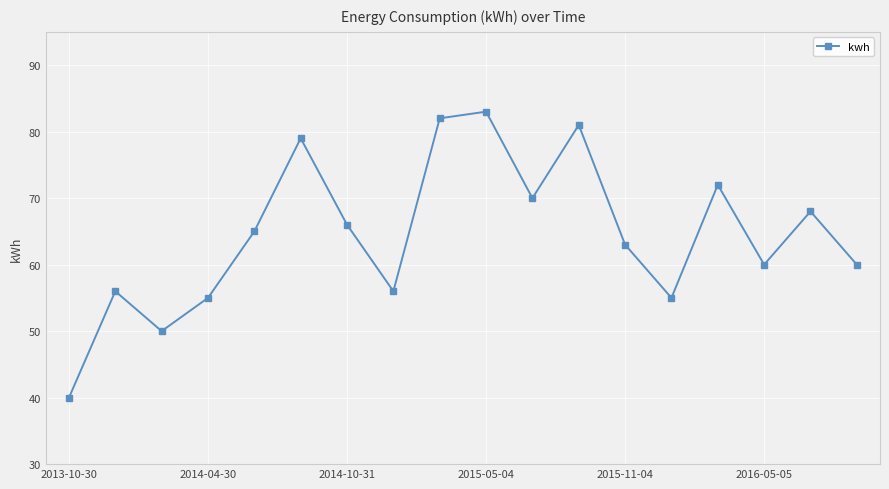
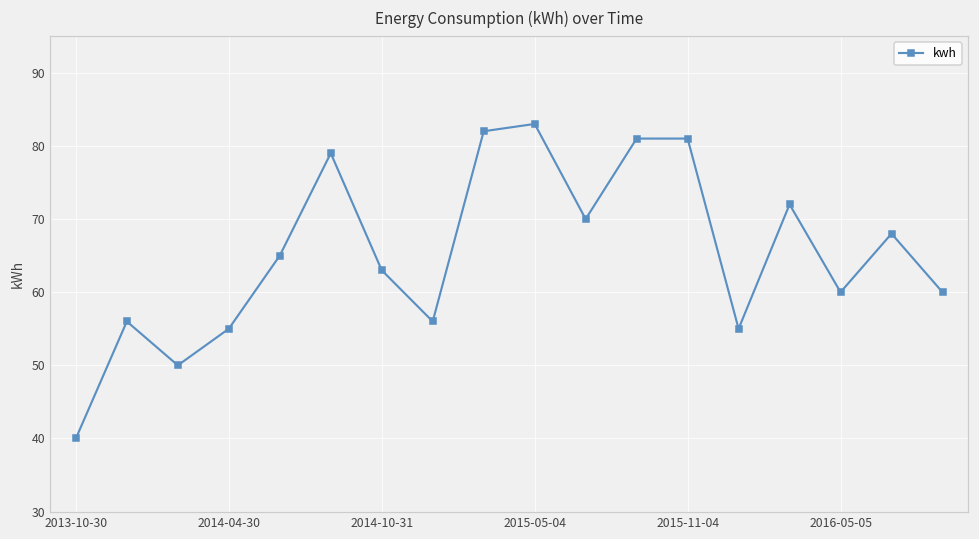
  {
    "2013-10-30": 40,
    "2014-04-30": 55,
-   "2014-10-31": 66,
+   "2014-10-31": 63,
    "2015-05-04": 83,
-   "2015-11-04": 63,
+   "2015-11-04": 81,
    "2016-05-05": 60
  }
